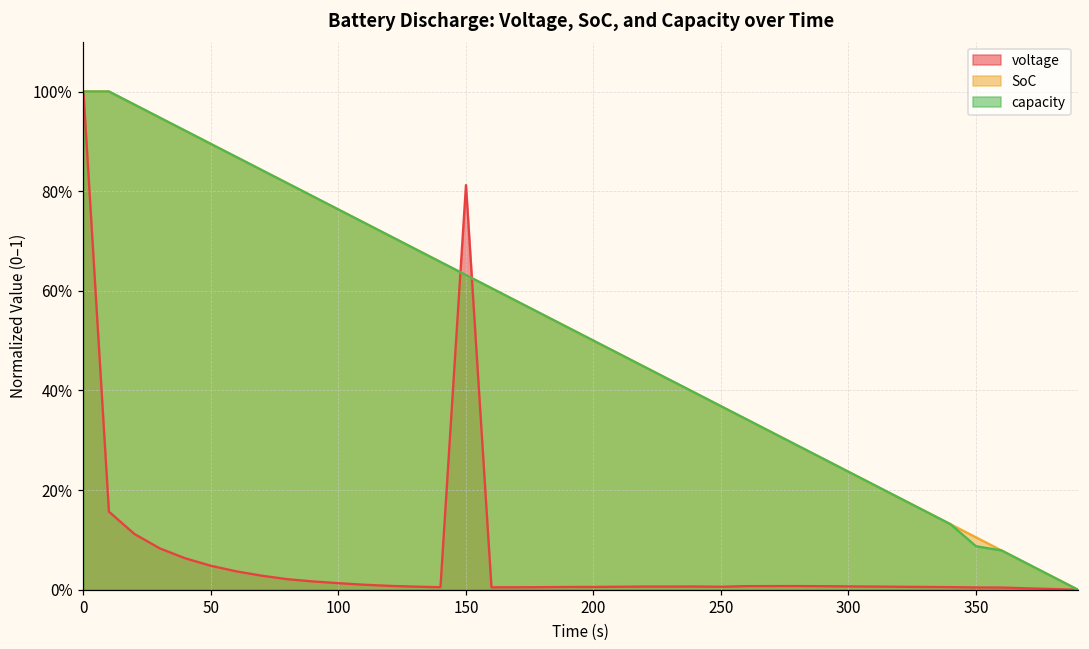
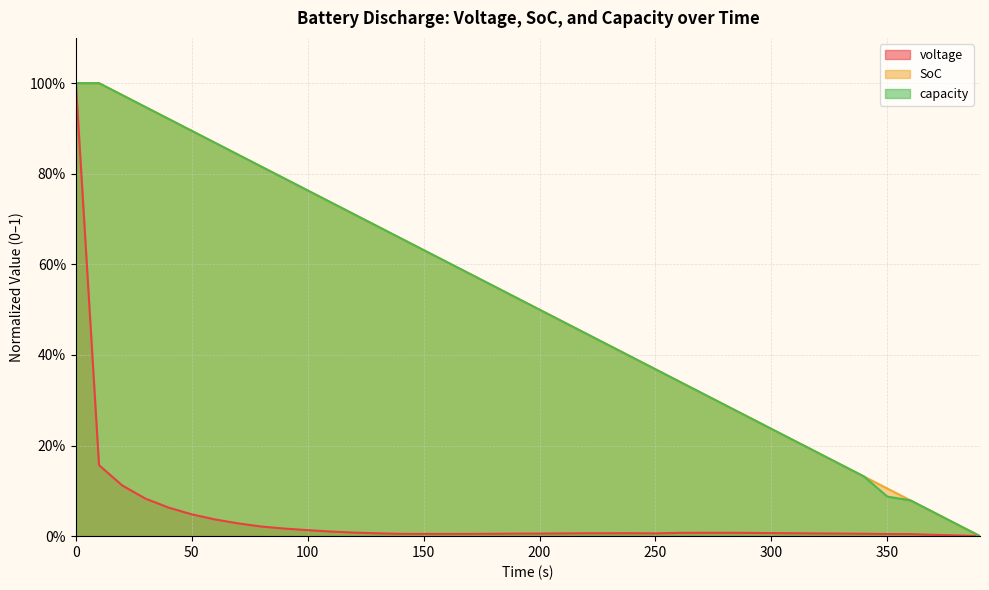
  {
    "voltage": {
      "50": "5%",
      "100": "1%",
-     "150": "81%",
+     "150": "0%",
      "200": "1%",
      "250": "1%",
      "300": "1%",
      "350": "0%"
    },
    "SoC": {
      "350": "11%"
    },
    "capacity": {
      "350": "9%"
    }
  }
